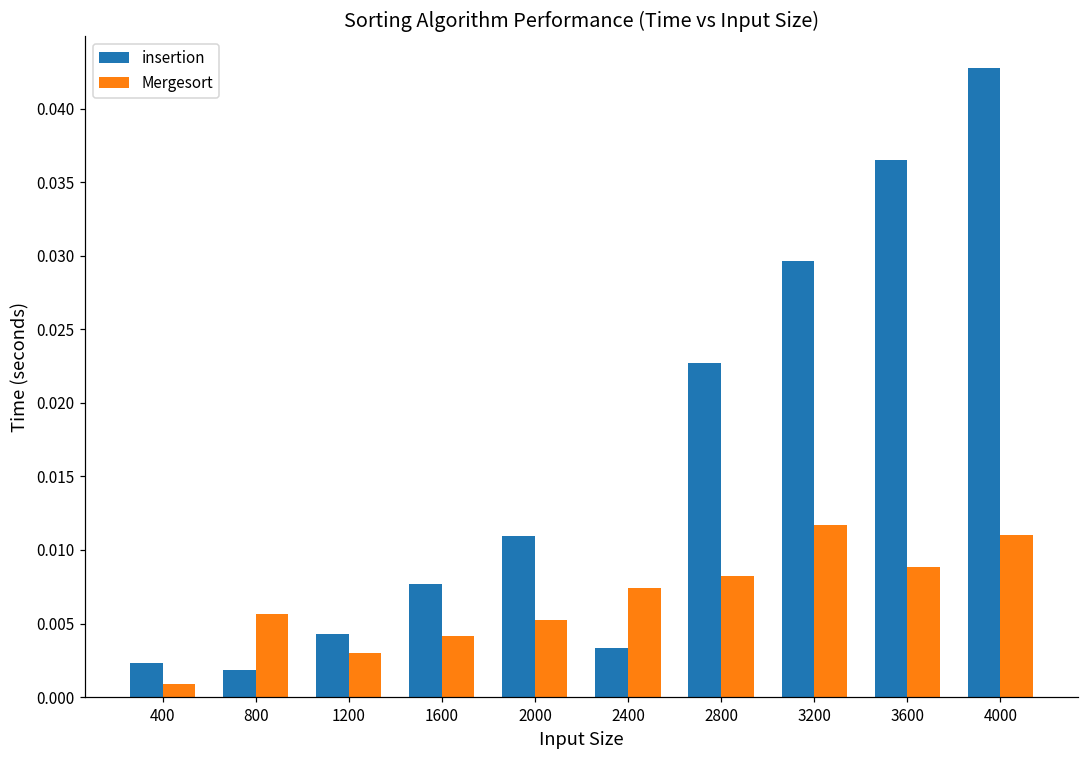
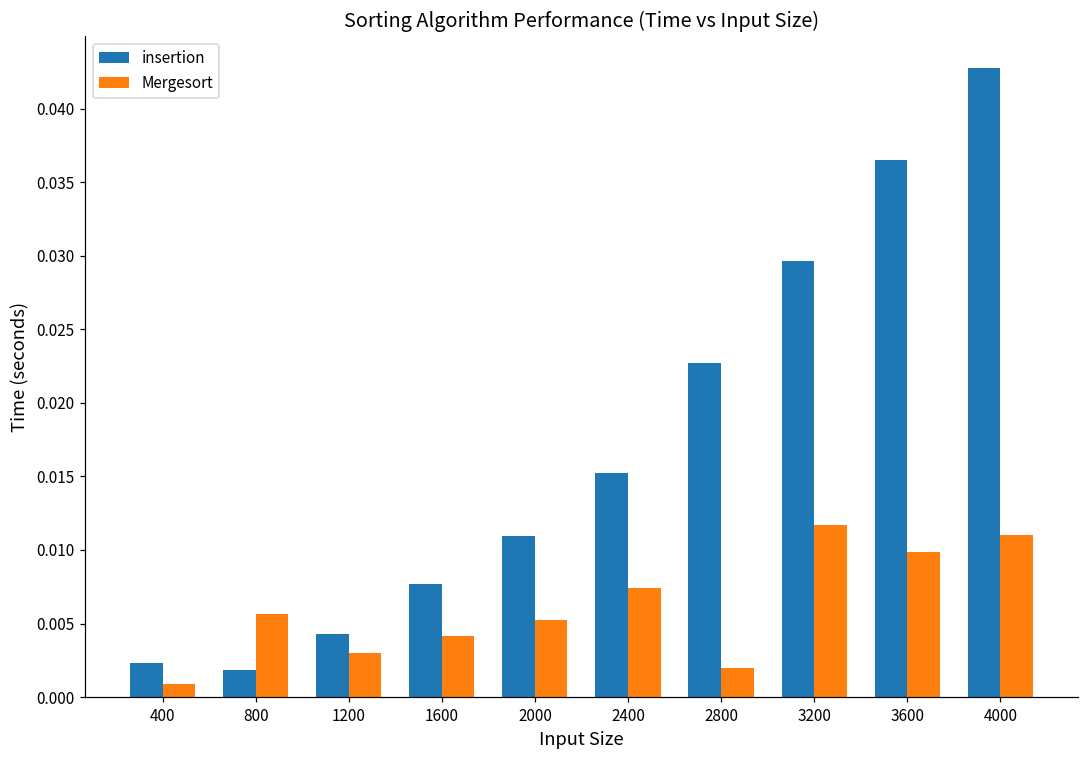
  {
    "insertion": {
      "400": 0.0023,
      "800": 0.0018,
      "1200": 0.0043,
      "1600": 0.0077,
      "2000": 0.0110,
-     "2400": 0.0034,
+     "2400": 0.0152,
      "2800": 0.0227,
      "3200": 0.0297,
      "3600": 0.0365,
      "4000": 0.0428
    },
    "Mergesort": {
      "400": 0.0009,
      "800": 0.0057,
      "1200": 0.0030,
      "1600": 0.0042,
      "2000": 0.0052,
      "2400": 0.0074,
-     "2800": 0.0082,
+     "2800": 0.0020,
      "3200": 0.0117,
-     "3600": 0.0089,
+     "3600": 0.0099,
      "4000": 0.0110
    }
  }
